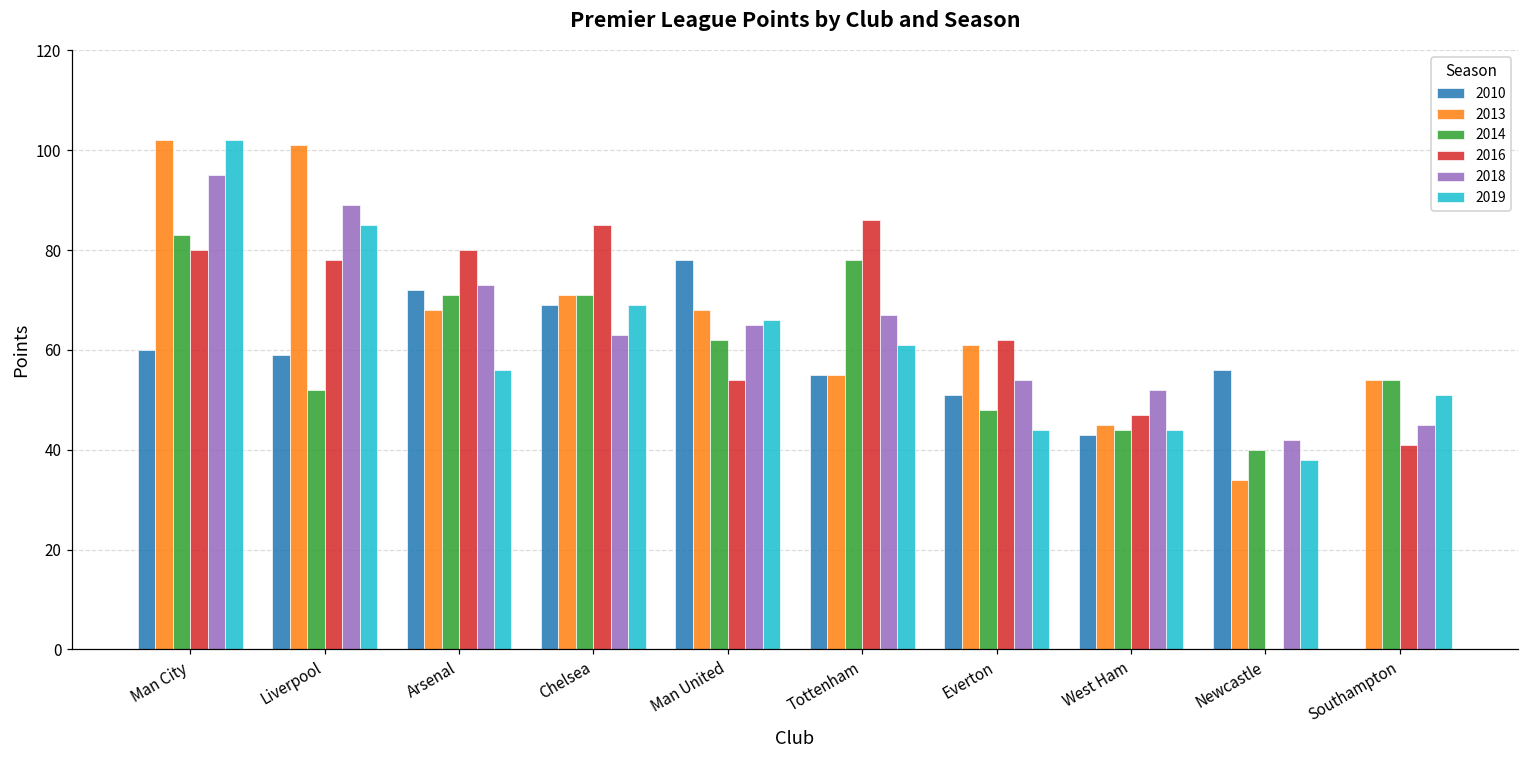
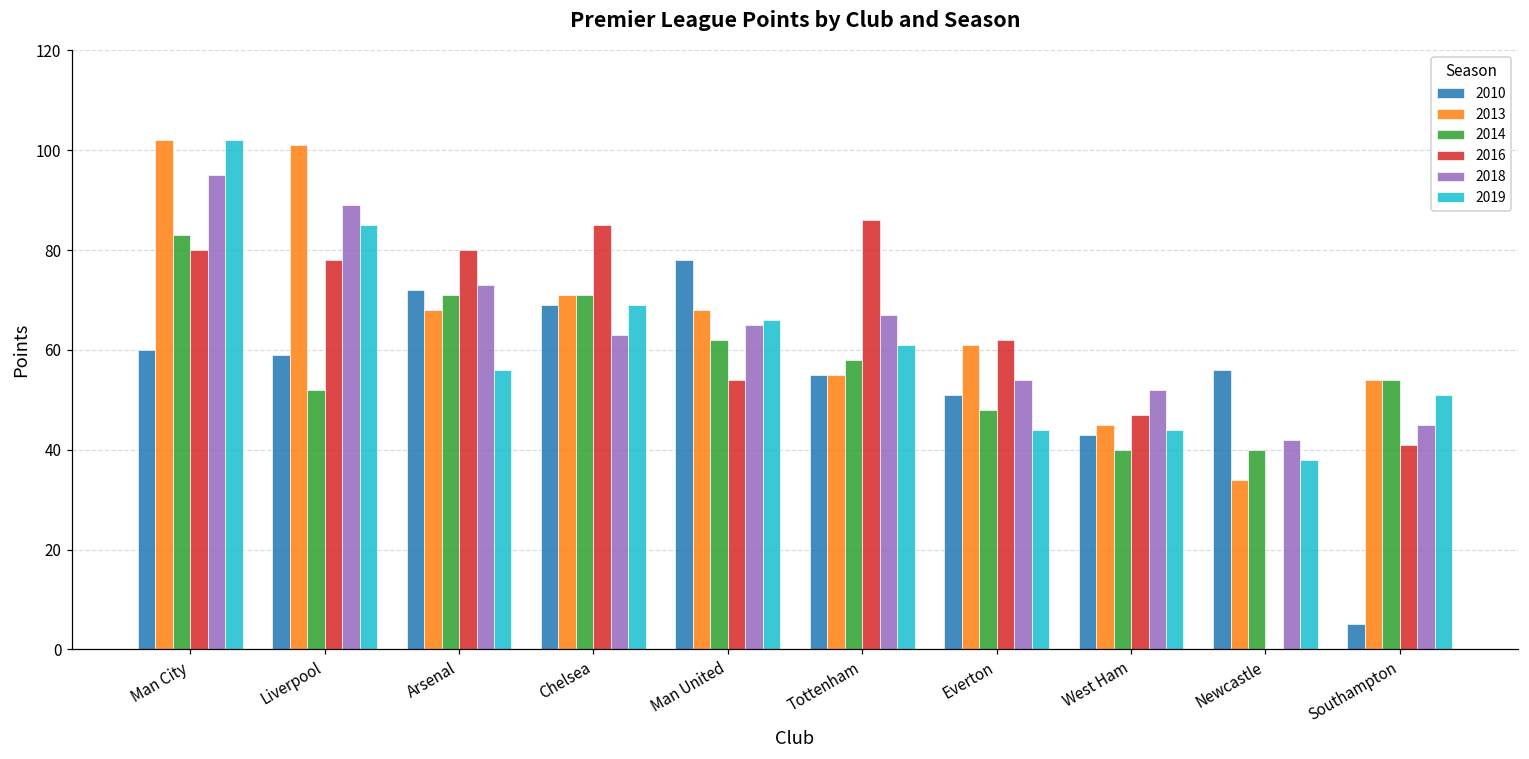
  {
    "2010": {
      "Man City": 60,
      "Liverpool": 59,
      "Arsenal": 72,
      "Chelsea": 69,
      "Man United": 78,
      "Tottenham": 55,
      "Everton": 51,
      "West Ham": 43,
      "Newcastle": 56,
-     "Southampton": 0
+     "Southampton": 5
    },
    "2013": {
      "Man City": 102,
      "Liverpool": 101,
      "Arsenal": 68,
      "Chelsea": 71,
      "Man United": 68,
      "Tottenham": 55,
      "Everton": 61,
      "West Ham": 45,
      "Newcastle": 34,
      "Southampton": 54
    },
    "2014": {
      "Man City": 83,
      "Liverpool": 52,
      "Arsenal": 71,
      "Chelsea": 71,
      "Man United": 62,
-     "Tottenham": 78,
+     "Tottenham": 58,
      "Everton": 48,
-     "West Ham": 44,
+     "West Ham": 40,
      "Newcastle": 40,
      "Southampton": 54
    },
    "2016": {
      "Man City": 80,
      "Liverpool": 78,
      "Arsenal": 80,
      "Chelsea": 85,
      "Man United": 54,
      "Tottenham": 86,
      "Everton": 62,
      "West Ham": 47,
      "Newcastle": 0,
      "Southampton": 41
    },
    "2018": {
      "Man City": 95,
      "Liverpool": 89,
      "Arsenal": 73,
      "Chelsea": 63,
      "Man United": 65,
      "Tottenham": 67,
      "Everton": 54,
      "West Ham": 52,
      "Newcastle": 42,
      "Southampton": 45
    },
    "2019": {
      "Man City": 102,
      "Liverpool": 85,
      "Arsenal": 56,
      "Chelsea": 69,
      "Man United": 66,
      "Tottenham": 61,
      "Everton": 44,
      "West Ham": 44,
      "Newcastle": 38,
      "Southampton": 51
    }
  }
